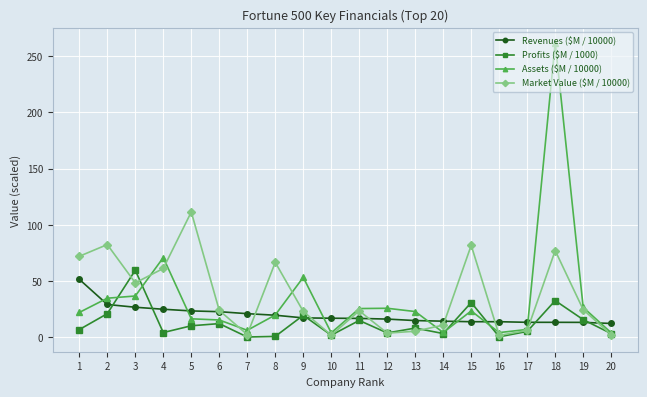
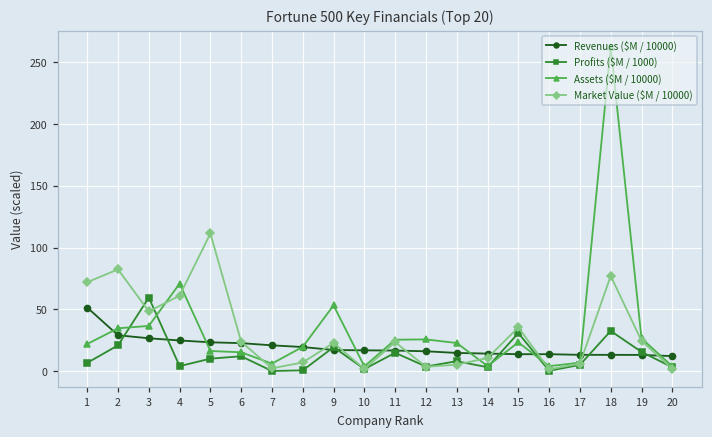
  {
    "Market Value ($M / 10000)": {
      "1": 72,
      "2": 82,
      "3": 48,
      "4": 61,
      "5": 111,
-     "8": 67,
+     "8": 7,
      "9": 23,
      "13": 5,
      "14": 11,
-     "15": 82,
+     "15": 35,
      "18": 77
    }
  }
